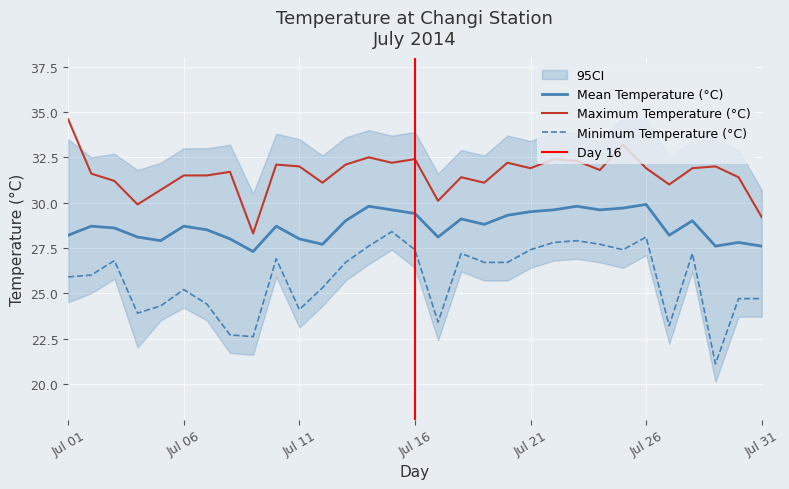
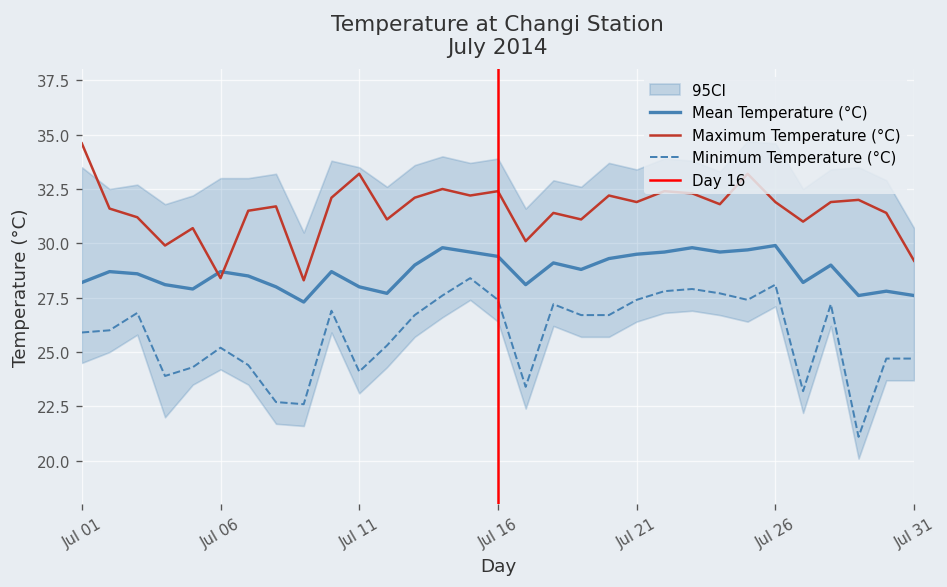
  {
    "Maximum Temperature (°C)": {
      "Jul 01": 34.6,
-     "Jul 06": 31.5,
-     "Jul 11": 32.0,
+     "Jul 06": 28.4,
+     "Jul 11": 33.2,
      "Jul 16": 32.4,
      "Jul 21": 31.9,
      "Jul 26": 31.9,
      "Jul 31": 29.2
    }
  }
